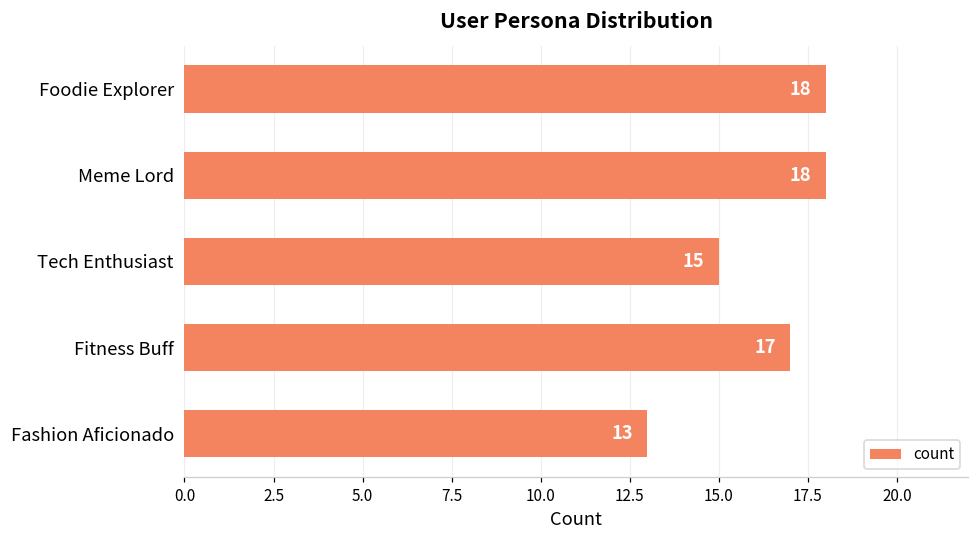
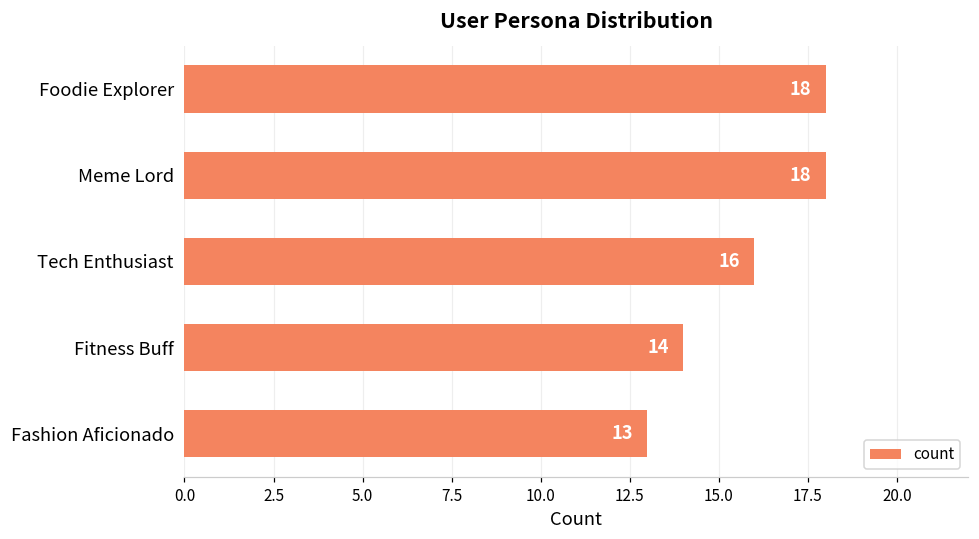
  {
    "Foodie Explorer": 18,
    "Meme Lord": 18,
-   "Tech Enthusiast": 15,
-   "Fitness Buff": 17,
+   "Tech Enthusiast": 16,
+   "Fitness Buff": 14,
    "Fashion Aficionado": 13
  }
